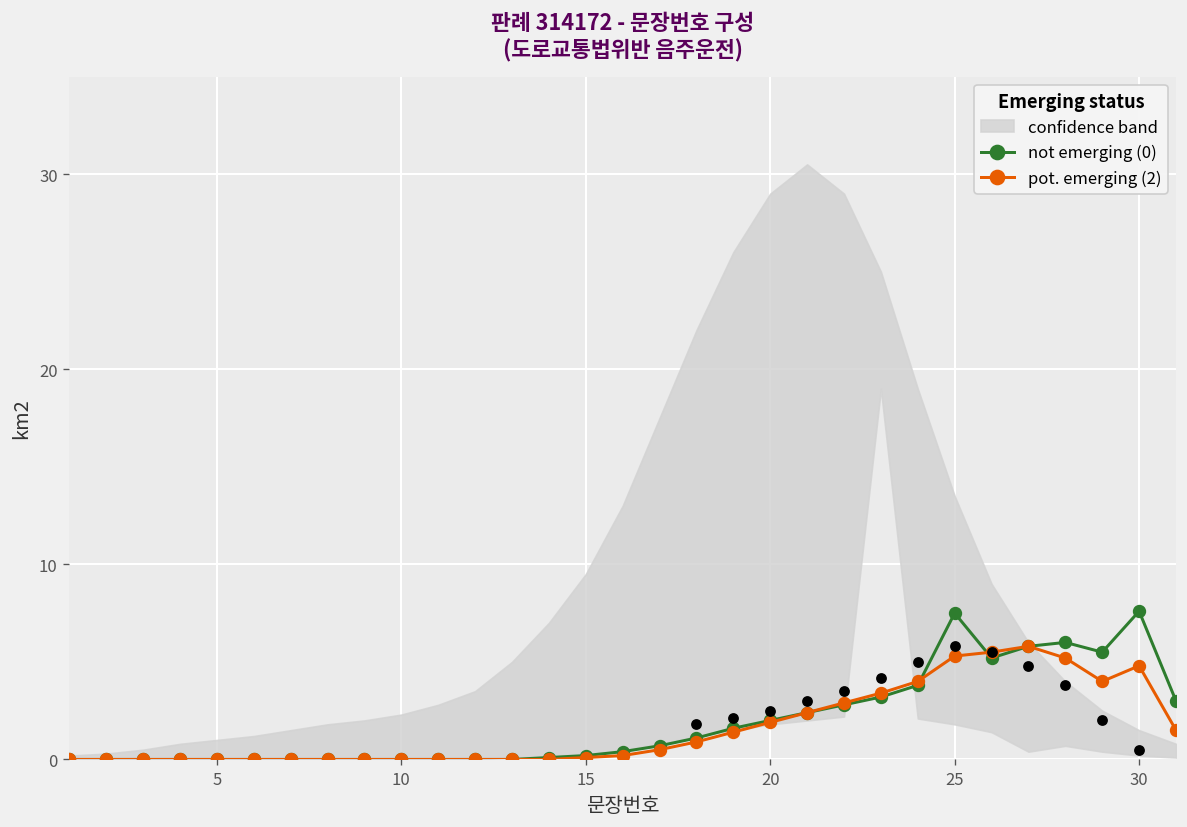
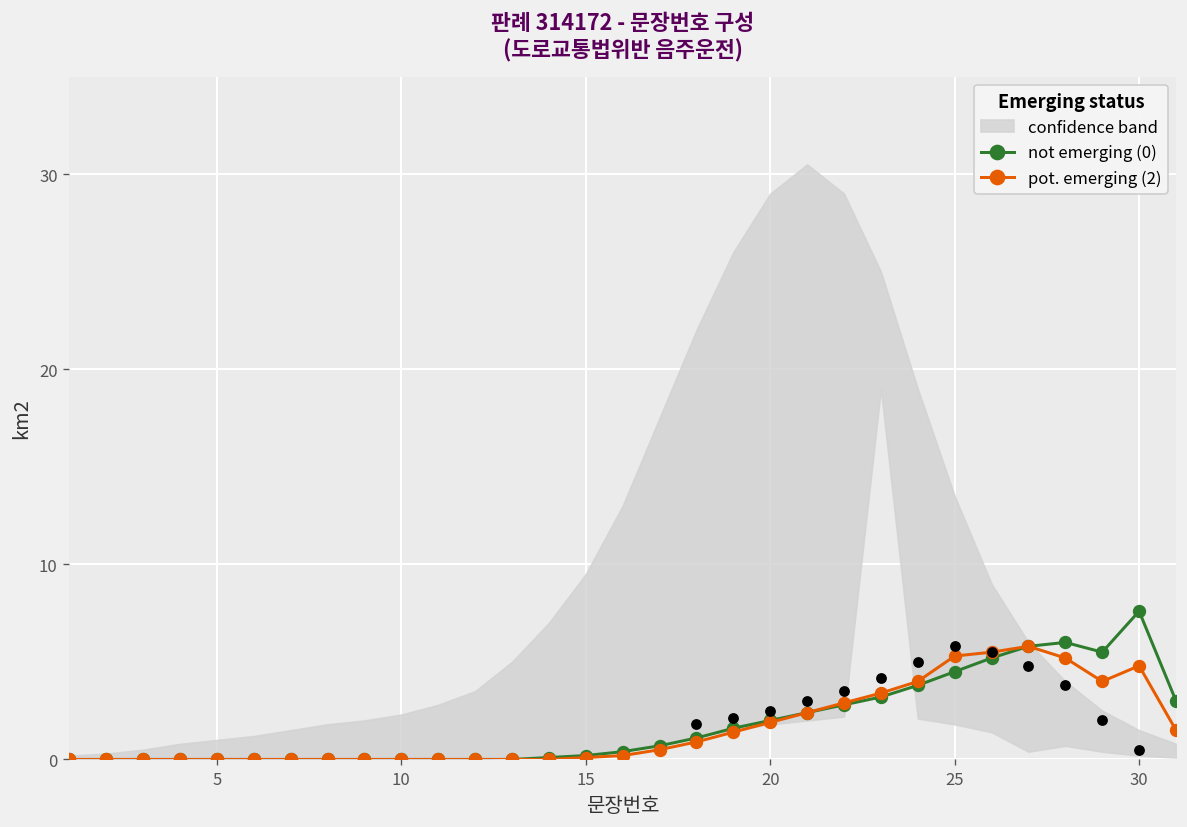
  {
    "not emerging (0)": {
-     "25": 7.5,
+     "25": 4.5,
      "30": 7.6
    },
    "pot. emerging (2)": {
      "25": 5.3,
      "30": 4.8
    }
  }
